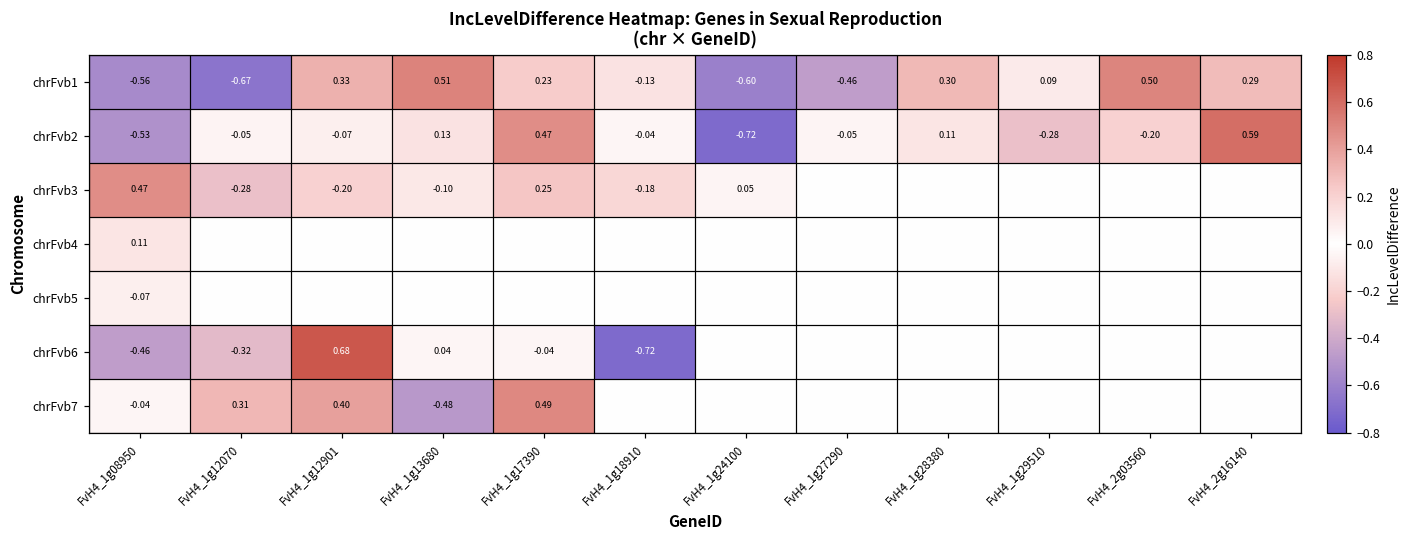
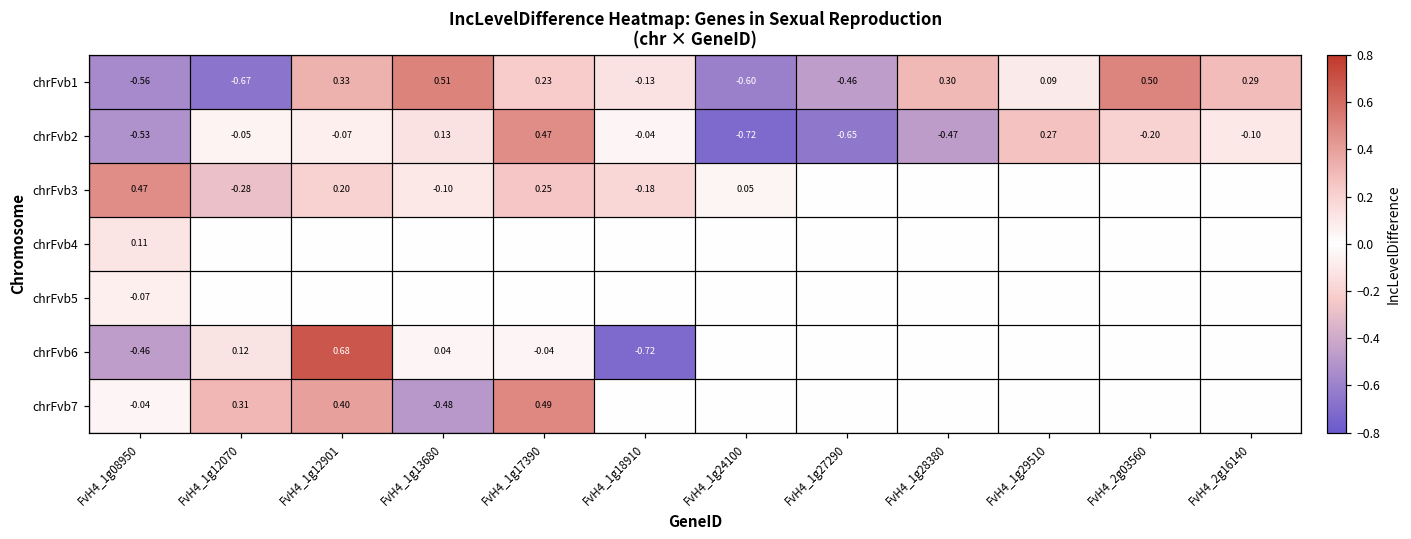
  {
    "chrFvb1": {
      "FvH4_1g08950": -0.56,
      "FvH4_1g12070": -0.67,
      "FvH4_1g12901": 0.33,
      "FvH4_1g13680": 0.51,
      "FvH4_1g17390": 0.23,
      "FvH4_1g18910": -0.13,
      "FvH4_1g24100": -0.60,
      "FvH4_1g27290": -0.46,
      "FvH4_1g28380": 0.30,
      "FvH4_1g29510": 0.09,
      "FvH4_2g03560": 0.50,
      "FvH4_2g16140": 0.29
    },
    "chrFvb2": {
      "FvH4_1g08950": -0.53,
      "FvH4_1g12070": -0.05,
      "FvH4_1g12901": -0.07,
      "FvH4_1g13680": 0.13,
      "FvH4_1g17390": 0.47,
      "FvH4_1g18910": -0.04,
      "FvH4_1g24100": -0.72,
-     "FvH4_1g27290": -0.05,
-     "FvH4_1g28380": 0.11,
-     "FvH4_1g29510": -0.28,
+     "FvH4_1g27290": -0.65,
+     "FvH4_1g28380": -0.47,
+     "FvH4_1g29510": 0.27,
      "FvH4_2g03560": -0.20,
-     "FvH4_2g16140": 0.59
+     "FvH4_2g16140": -0.10
    },
    "chrFvb3": {
      "FvH4_1g08950": 0.47,
      "FvH4_1g12070": -0.28,
-     "FvH4_1g12901": -0.20,
+     "FvH4_1g12901": 0.20,
      "FvH4_1g13680": -0.10,
      "FvH4_1g17390": 0.25,
      "FvH4_1g18910": -0.18,
      "FvH4_1g24100": 0.05
    },
    "chrFvb4": {
      "FvH4_1g08950": 0.11
    },
    "chrFvb5": {
      "FvH4_1g08950": -0.07
    },
    "chrFvb6": {
      "FvH4_1g08950": -0.46,
-     "FvH4_1g12070": -0.32,
+     "FvH4_1g12070": 0.12,
      "FvH4_1g12901": 0.68,
      "FvH4_1g13680": 0.04,
      "FvH4_1g17390": -0.04,
      "FvH4_1g18910": -0.72
    },
    "chrFvb7": {
      "FvH4_1g08950": -0.04,
      "FvH4_1g12070": 0.31,
      "FvH4_1g12901": 0.40,
      "FvH4_1g13680": -0.48,
      "FvH4_1g17390": 0.49
    }
  }
